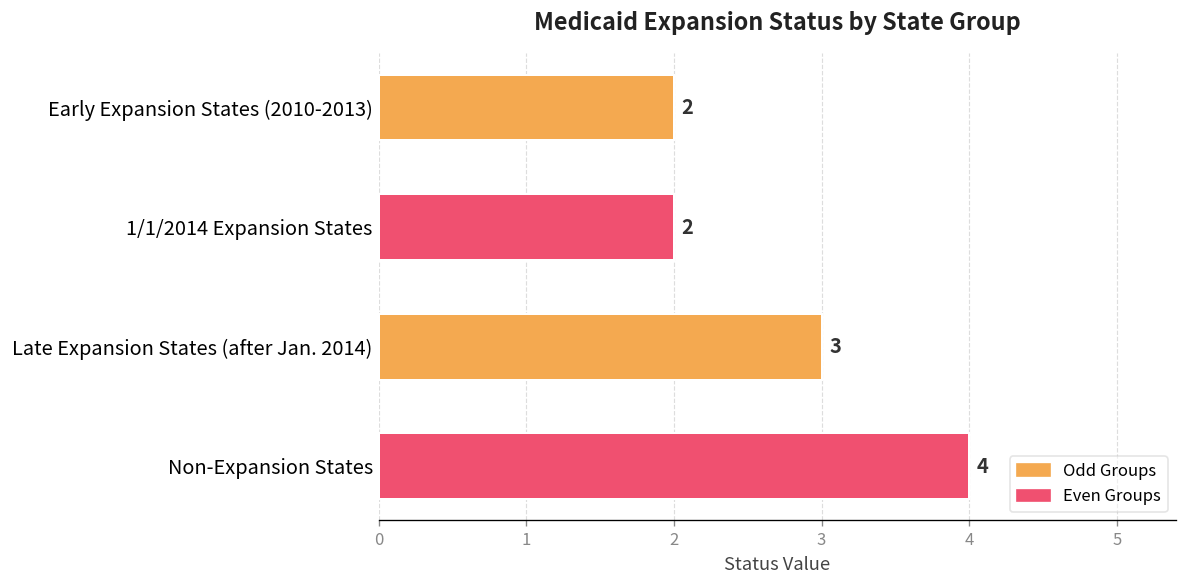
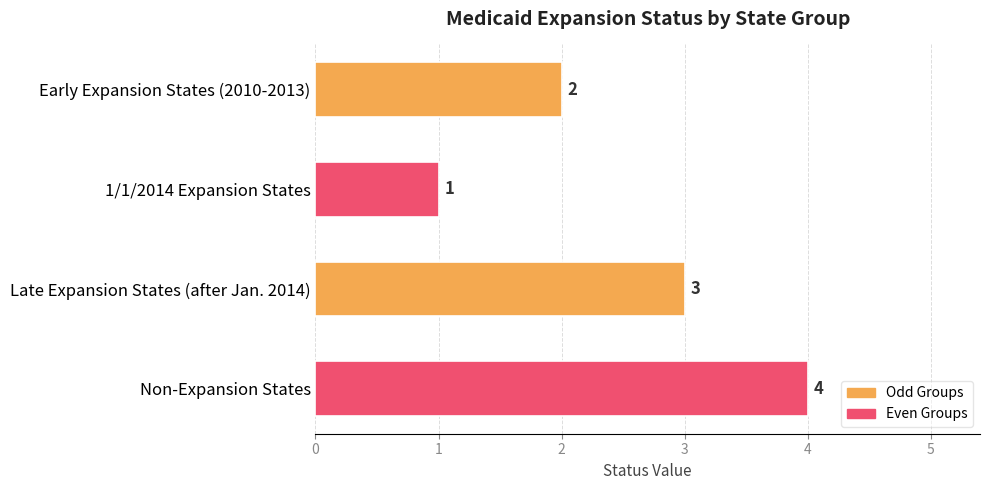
  {
    "Early Expansion States (2010-2013)": 2,
-   "1/1/2014 Expansion States": 2,
+   "1/1/2014 Expansion States": 1,
    "Late Expansion States (after Jan. 2014)": 3,
    "Non-Expansion States": 4
  }
